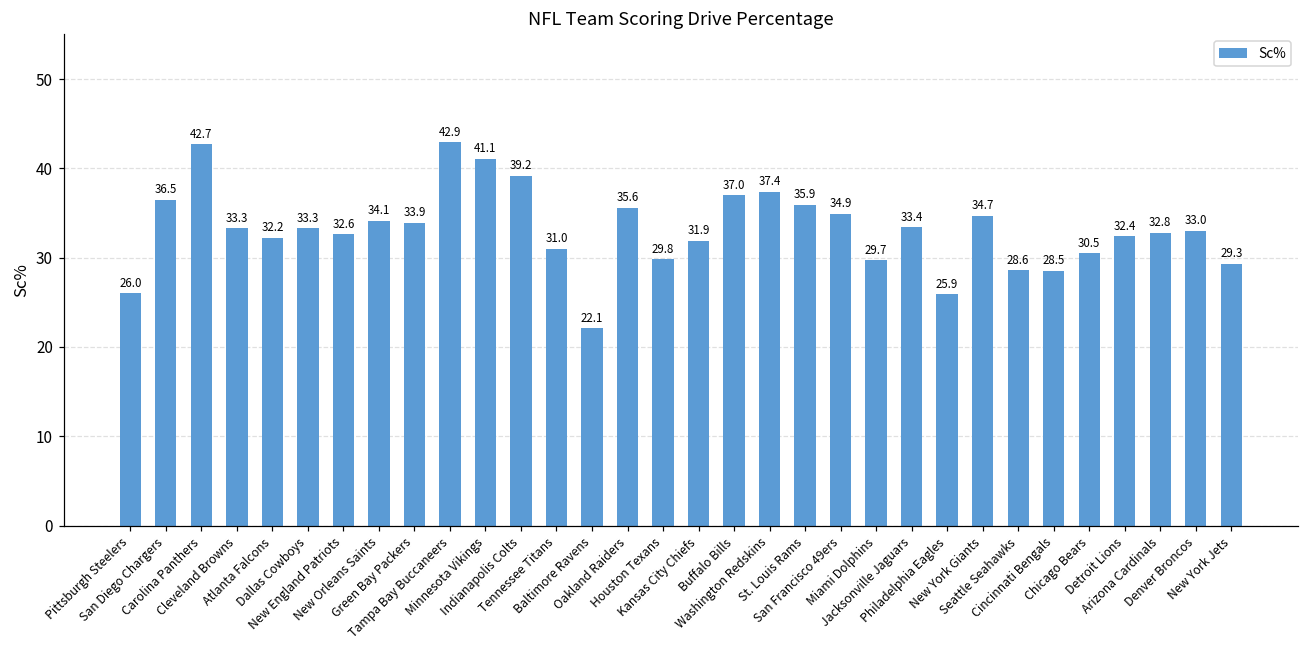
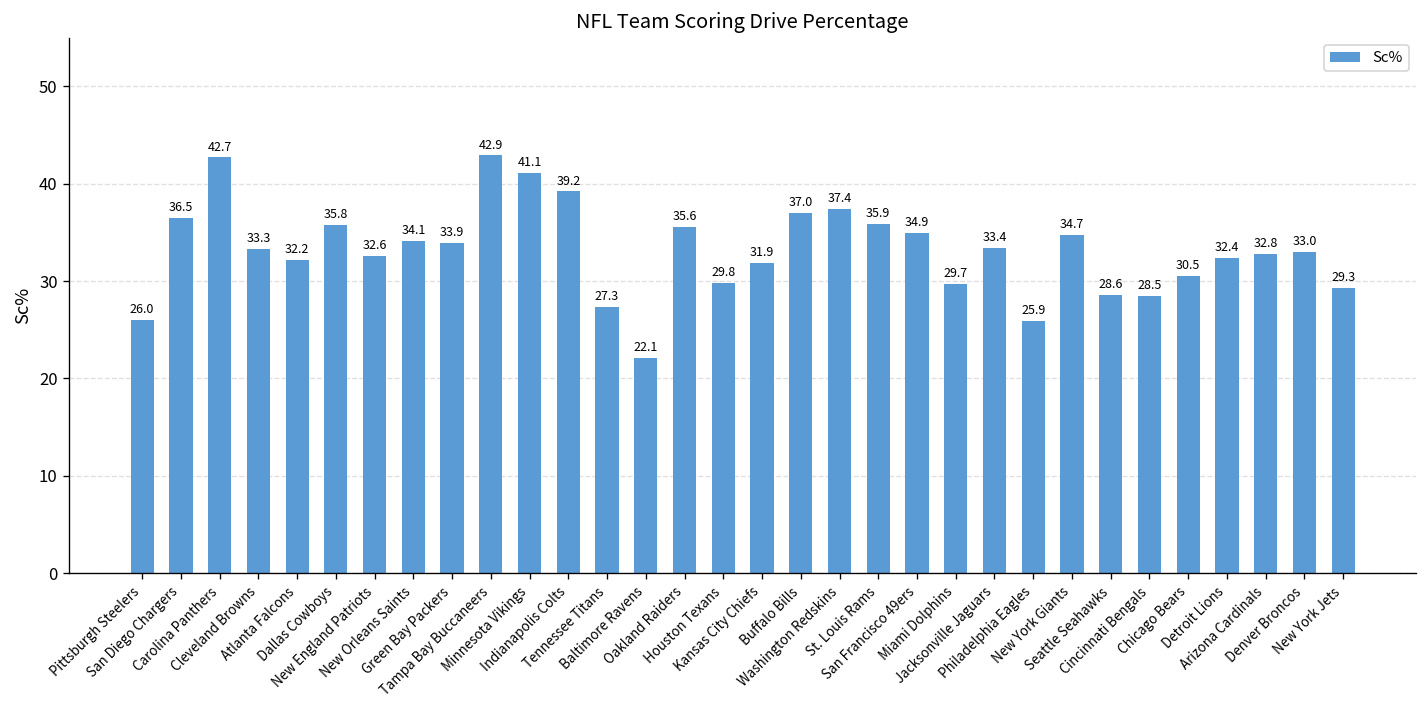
  {
    "Pittsburgh Steelers": 26.0,
    "San Diego Chargers": 36.5,
    "Carolina Panthers": 42.7,
    "Cleveland Browns": 33.3,
    "Atlanta Falcons": 32.2,
-   "Dallas Cowboys": 33.3,
+   "Dallas Cowboys": 35.8,
    "New England Patriots": 32.6,
    "New Orleans Saints": 34.1,
    "Green Bay Packers": 33.9,
    "Tampa Bay Buccaneers": 42.9,
    "Minnesota Vikings": 41.1,
    "Indianapolis Colts": 39.2,
-   "Tennessee Titans": 31.0,
+   "Tennessee Titans": 27.3,
    "Baltimore Ravens": 22.1,
    "Oakland Raiders": 35.6,
    "Houston Texans": 29.8,
    "Kansas City Chiefs": 31.9,
    "Buffalo Bills": 37.0,
    "Washington Redskins": 37.4,
    "St. Louis Rams": 35.9,
    "San Francisco 49ers": 34.9,
    "Miami Dolphins": 29.7,
    "Jacksonville Jaguars": 33.4,
    "Philadelphia Eagles": 25.9,
    "New York Giants": 34.7,
    "Seattle Seahawks": 28.6,
    "Cincinnati Bengals": 28.5,
    "Chicago Bears": 30.5,
    "Detroit Lions": 32.4,
    "Arizona Cardinals": 32.8,
    "Denver Broncos": 33.0,
    "New York Jets": 29.3
  }
